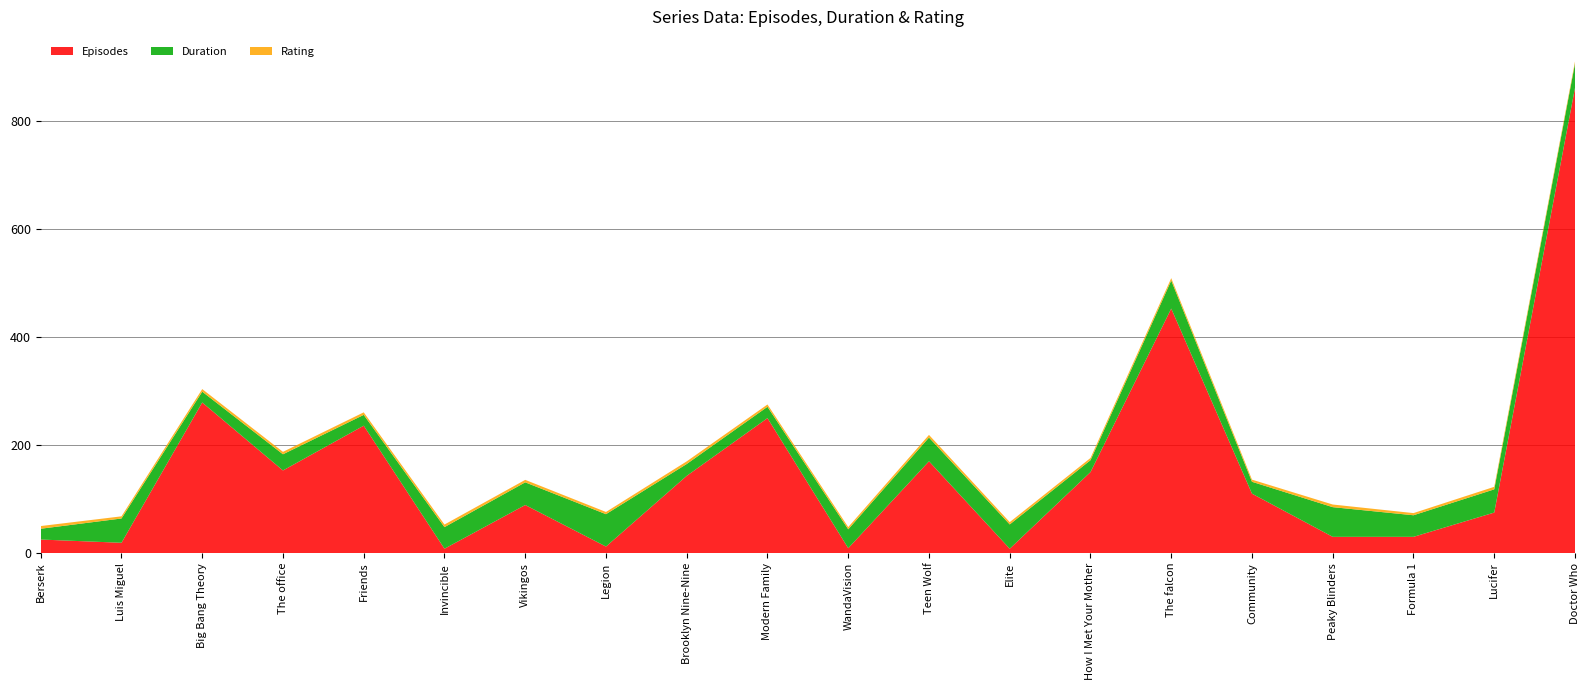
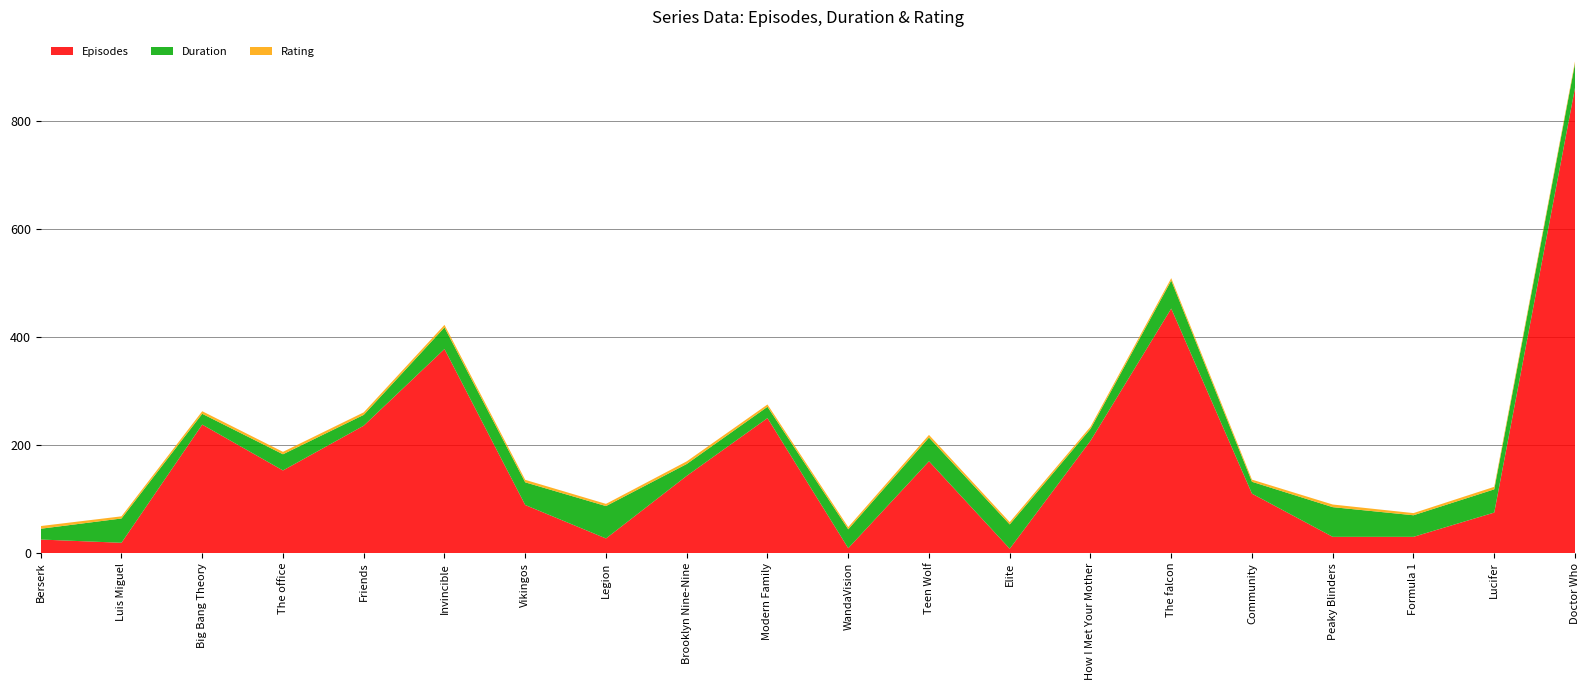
  {
    "Episodes": {
      "Berserk": 30,
      "Luis Miguel": 20,
-     "Big Bang Theory": 280,
+     "Big Bang Theory": 240,
      "The office": 150,
      "Friends": 240,
-     "Invincible": 10,
+     "Invincible": 380,
      "Vikingos": 90,
-     "Legion": 10,
+     "Legion": 30,
      "Brooklyn Nine-Nine": 140,
      "Modern Family": 250,
      "WandaVision": 10,
      "Teen Wolf": 170,
      "Elite": 10,
-     "How I Met Your Mother": 150,
+     "How I Met Your Mother": 210,
      "The falcon": 450,
      "Community": 110,
      "Peaky Blinders": 30,
      "Formula 1": 30,
      "Lucifer": 80,
      "Doctor Who": 860
    },
    "Duration": {
      "Berserk": 20,
      "Big Bang Theory": 20,
      "Friends": 20,
      "Invincible": 40,
      "Brooklyn Nine-Nine": 20,
      "Teen Wolf": 40,
      "Peaky Blinders": 60
    },
    "Rating": {
      "Berserk": 10,
      "Big Bang Theory": 0,
      "Friends": 0,
      "Invincible": 0,
      "Brooklyn Nine-Nine": 0,
      "Teen Wolf": 0,
      "Peaky Blinders": 0
    }
  }
